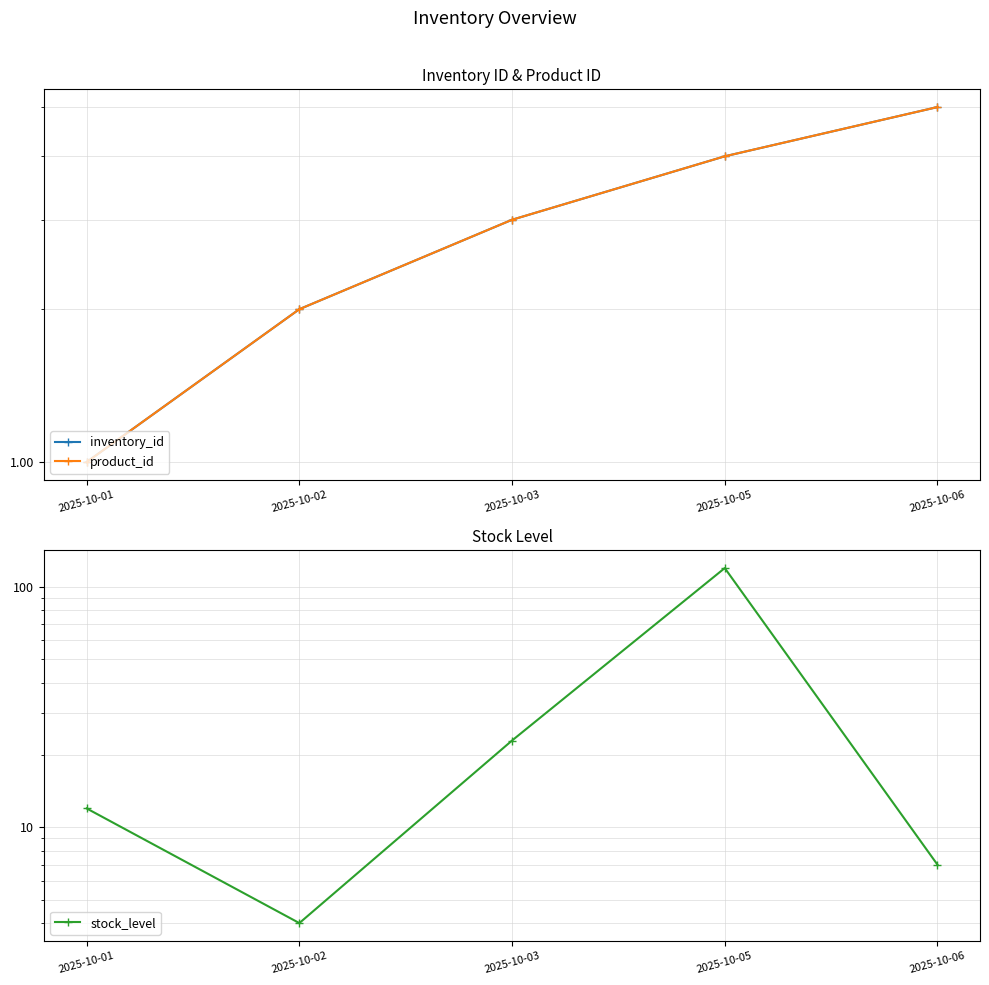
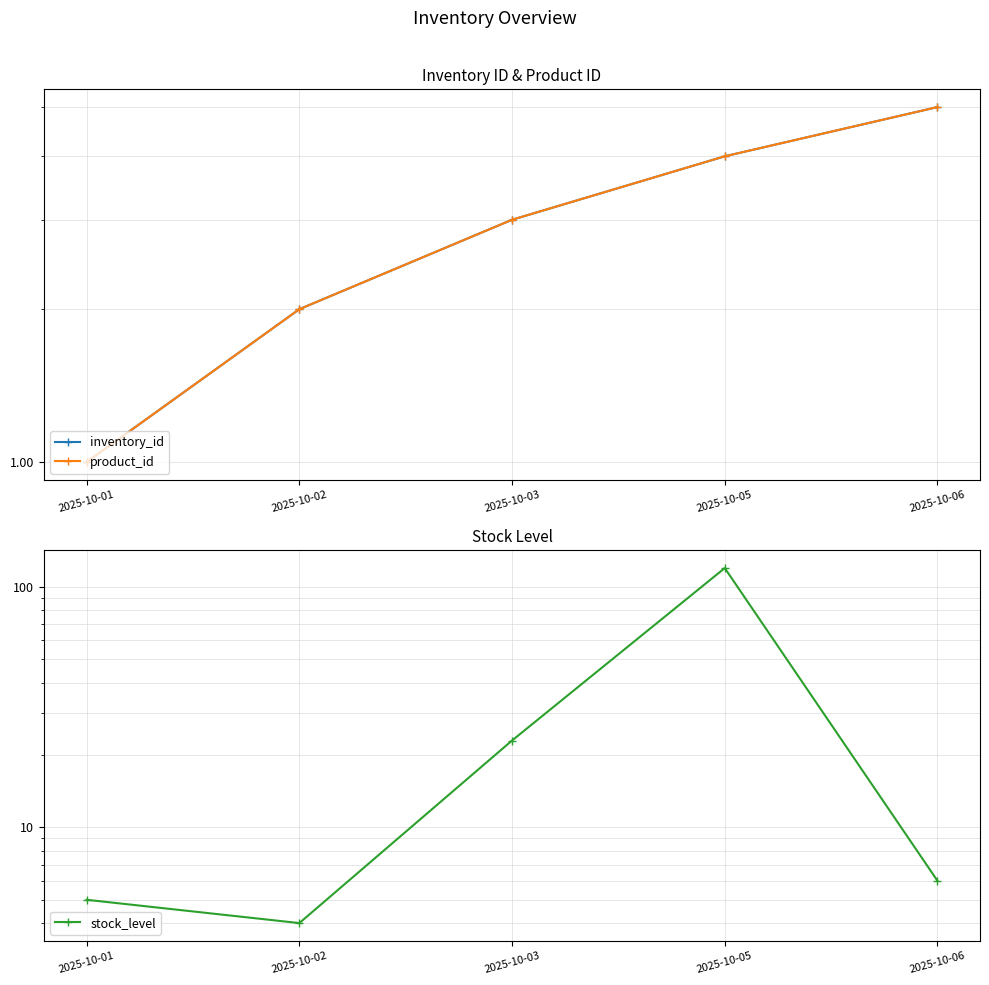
  {
    "Stock Level": {
-     "2025-10-01": 12,
+     "2025-10-01": 5,
      "2025-10-02": 4,
      "2025-10-03": 23,
      "2025-10-05": 120,
-     "2025-10-06": 7
+     "2025-10-06": 6
    }
  }
